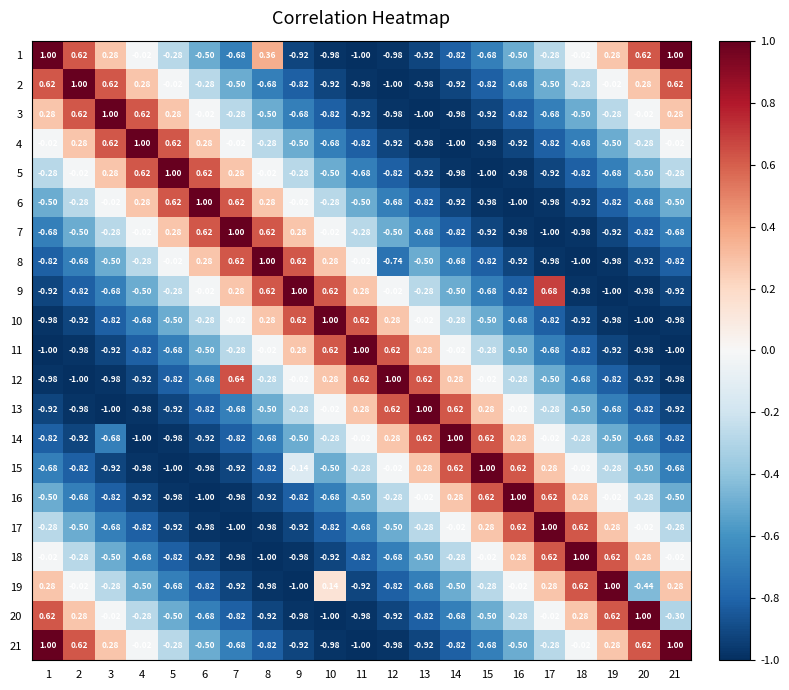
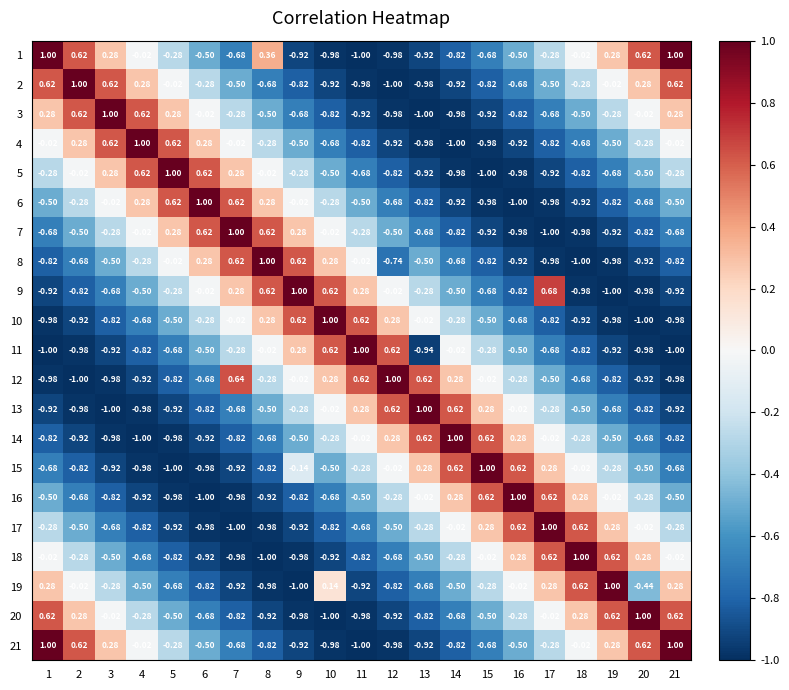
  {
    "11": {
      "1": -1.00,
      "2": -0.98,
      "3": -0.92,
      "4": -0.82,
      "5": -0.68,
      "6": -0.50,
      "7": -0.28,
      "9": 0.28,
      "10": 0.62,
      "11": 1.00,
      "12": 0.62,
-     "13": 0.28,
+     "13": -0.94,
      "15": -0.28,
      "16": -0.50,
      "17": -0.68,
      "18": -0.82,
      "19": -0.92,
      "20": -0.98,
      "21": -1.00
    },
    "14": {
      "1": -0.82,
      "2": -0.92,
-     "3": -0.68,
+     "3": -0.98,
      "4": -1.00,
      "5": -0.98,
      "6": -0.92,
      "7": -0.82,
      "8": -0.68,
      "9": -0.50,
      "10": -0.28,
      "12": 0.28,
      "13": 0.62,
      "14": 1.00,
      "15": 0.62,
      "16": 0.28,
      "18": -0.28,
      "19": -0.50,
      "20": -0.68,
      "21": -0.82
    },
    "20": {
      "1": 0.62,
      "2": 0.28,
      "4": -0.28,
      "5": -0.50,
      "6": -0.68,
      "7": -0.82,
      "8": -0.92,
      "9": -0.98,
      "10": -1.00,
      "11": -0.98,
      "12": -0.92,
      "13": -0.82,
      "14": -0.68,
      "15": -0.50,
      "16": -0.28,
      "18": 0.28,
      "19": 0.62,
      "20": 1.00,
-     "21": -0.30
+     "21": 0.62
    }
  }
